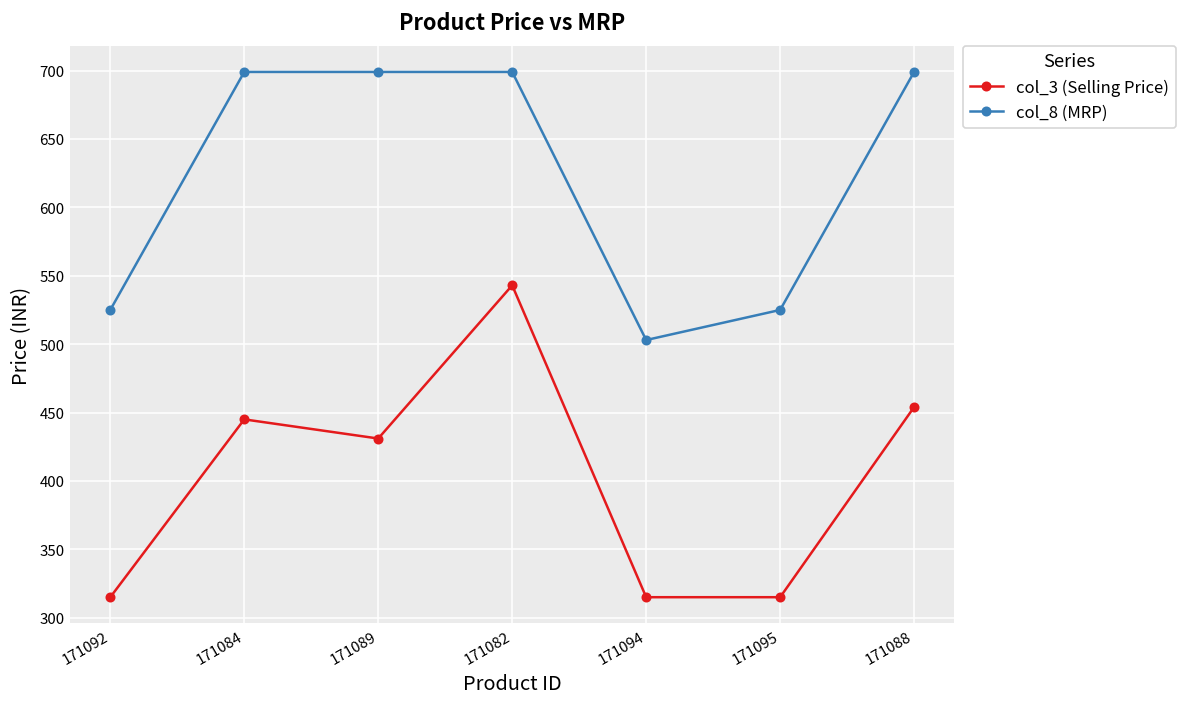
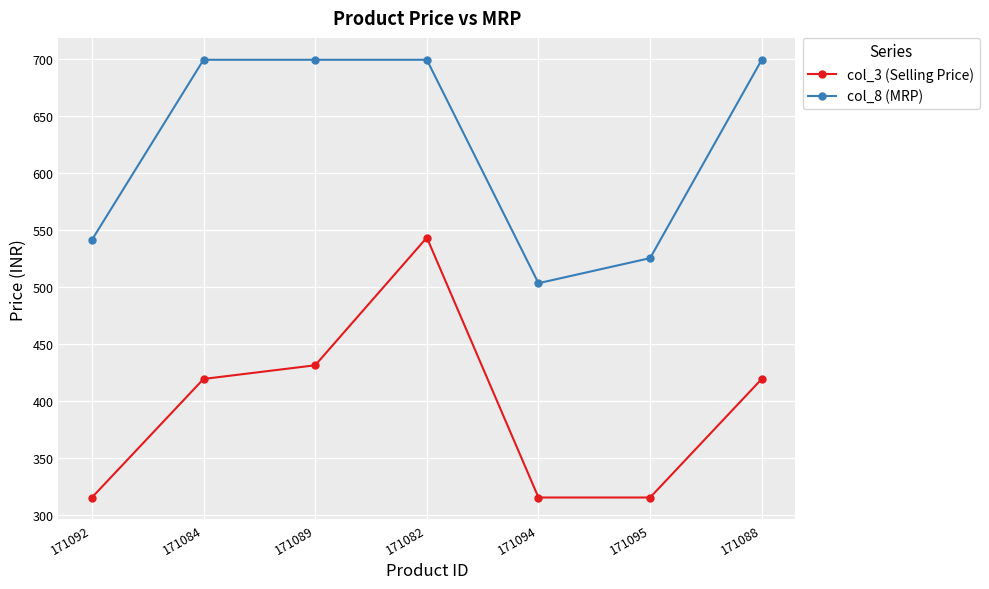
  {
    "col_3 (Selling Price)": {
      "171092": 315,
-     "171084": 445,
+     "171084": 419,
      "171089": 431,
      "171082": 543,
      "171094": 315,
      "171095": 315,
-     "171088": 454
+     "171088": 419
    },
    "col_8 (MRP)": {
-     "171092": 525,
+     "171092": 541,
      "171084": 699,
      "171089": 699,
      "171082": 699,
      "171094": 503,
      "171095": 525,
      "171088": 699
    }
  }
